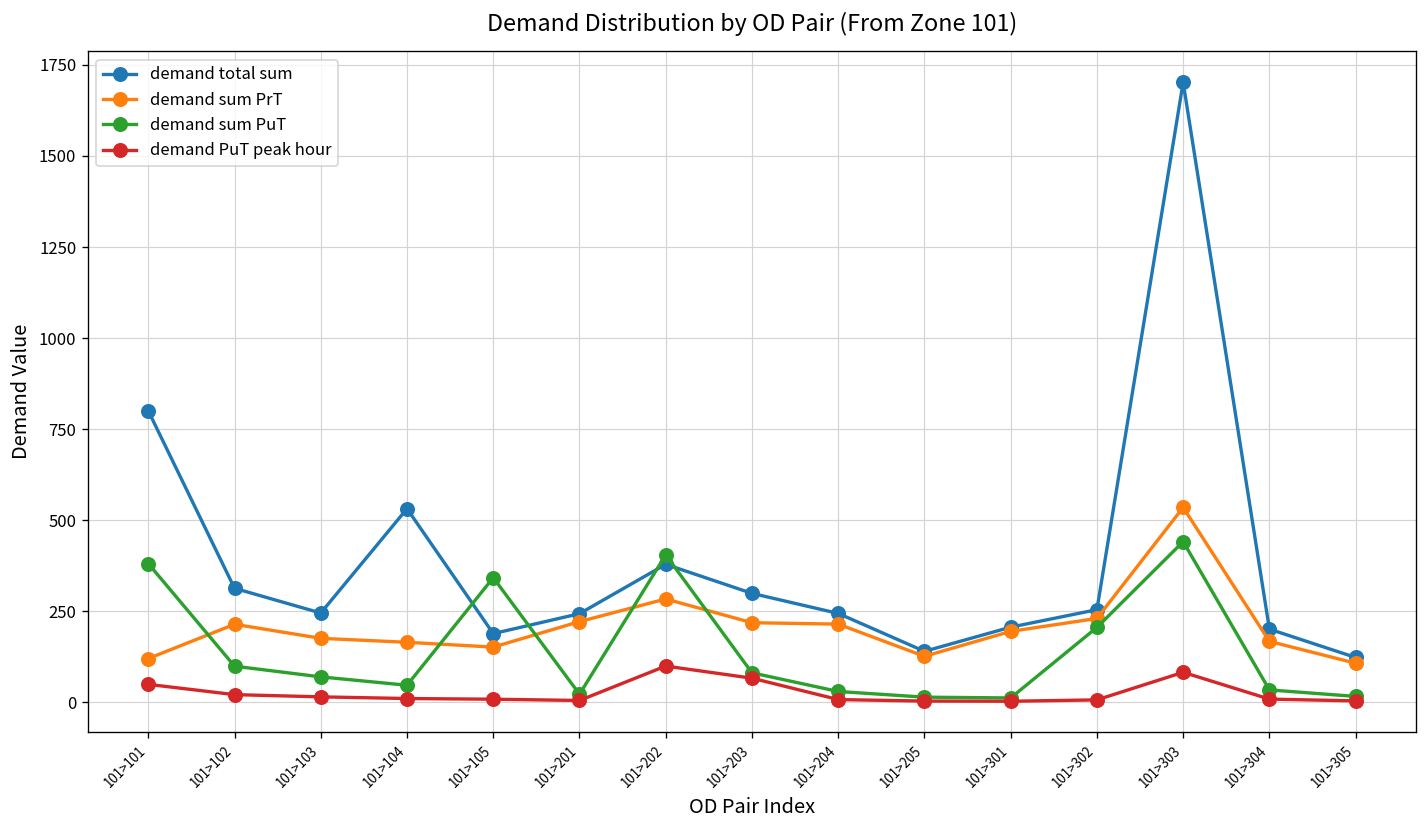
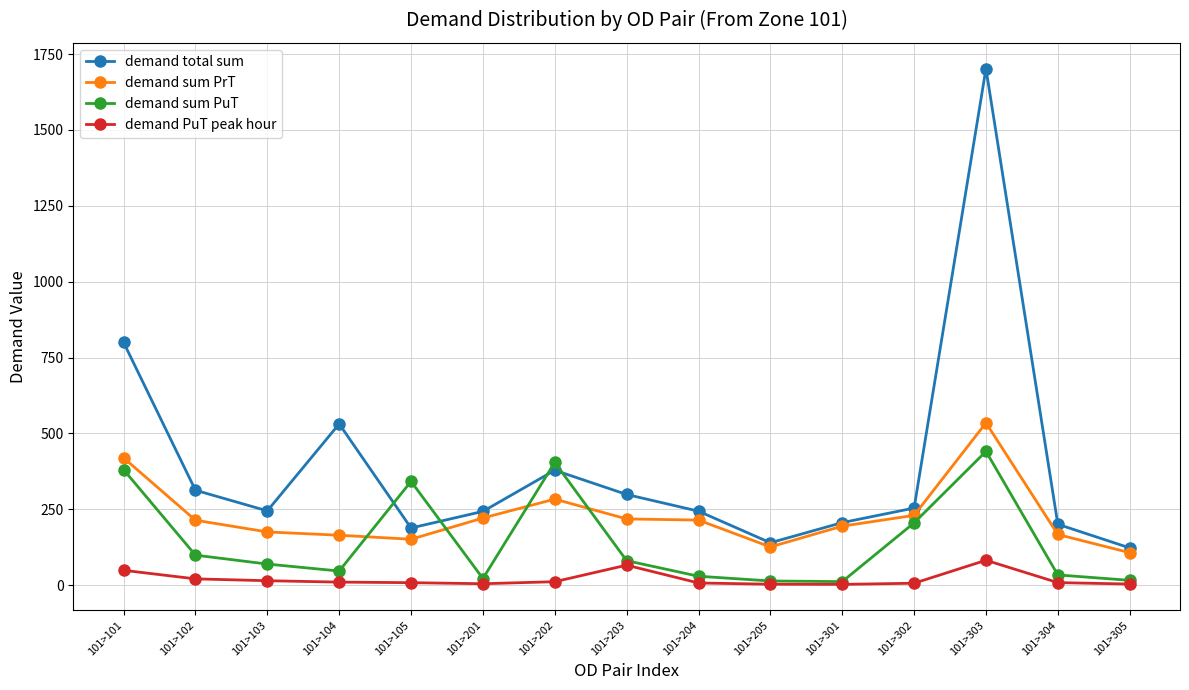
  {
    "demand total sum": {
      "101>101": 800,
      "101>102": 310,
      "101>103": 240,
      "101>104": 530,
      "101>105": 190,
      "101>201": 240,
      "101>202": 380,
      "101>203": 300,
      "101>204": 240,
      "101>205": 140,
      "101>301": 210,
      "101>302": 250,
      "101>303": 1700,
      "101>304": 200,
      "101>305": 120
    },
    "demand sum PrT": {
-     "101>101": 120,
+     "101>101": 420,
      "101>102": 210,
      "101>103": 180,
      "101>104": 160,
      "101>105": 150,
      "101>201": 220,
      "101>202": 280,
      "101>203": 220,
      "101>204": 210,
      "101>205": 130,
      "101>301": 190,
      "101>302": 230,
      "101>303": 530,
      "101>304": 170,
      "101>305": 110
    },
    "demand sum PuT": {
      "101>101": 380,
      "101>102": 100,
      "101>103": 70,
      "101>104": 50,
      "101>105": 340,
      "101>201": 20,
      "101>202": 400,
      "101>203": 80,
      "101>204": 30,
      "101>205": 10,
      "101>301": 10,
      "101>302": 210,
      "101>303": 440,
      "101>304": 30,
      "101>305": 20
    },
    "demand PuT peak hour": {
      "101>101": 50,
      "101>102": 20,
      "101>103": 10,
      "101>104": 10,
      "101>105": 10,
      "101>201": 0,
-     "101>202": 100,
+     "101>202": 10,
      "101>203": 70,
      "101>204": 10,
      "101>205": 0,
      "101>301": 0,
      "101>302": 10,
      "101>303": 80,
      "101>304": 10,
      "101>305": 0
    }
  }
